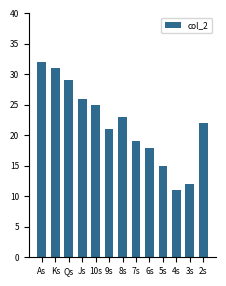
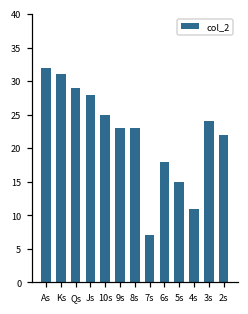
  {
    "As": 32,
    "Ks": 31,
    "Qs": 29,
-   "Js": 26,
+   "Js": 28,
    "10s": 25,
-   "9s": 21,
+   "9s": 23,
    "8s": 23,
-   "7s": 19,
+   "7s": 7,
    "6s": 18,
    "5s": 15,
    "4s": 11,
-   "3s": 12,
+   "3s": 24,
    "2s": 22
  }
